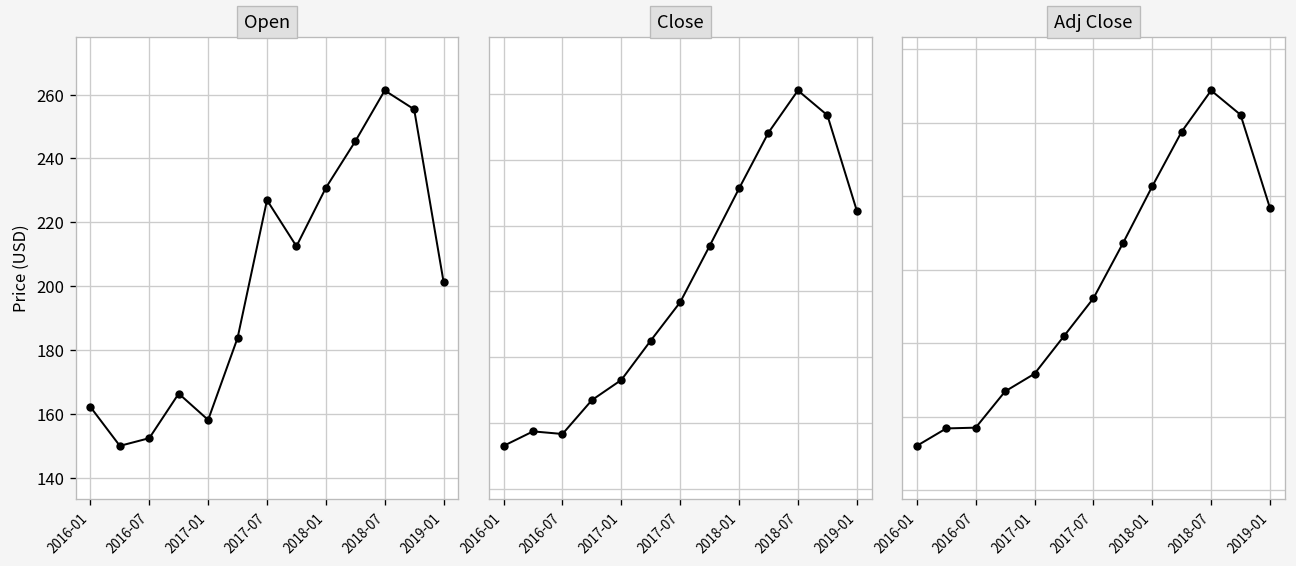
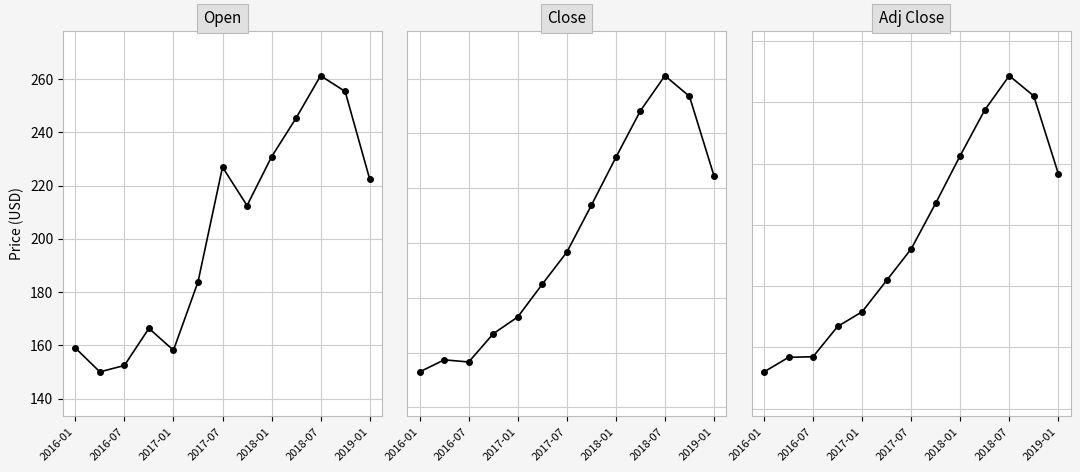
  {
    "Open": {
-     "2016-01": 162,
+     "2016-01": 159,
      "2016-07": 152,
      "2017-01": 158,
      "2017-07": 227,
      "2018-01": 231,
      "2018-07": 261,
-     "2019-01": 201
+     "2019-01": 223
    }
  }
